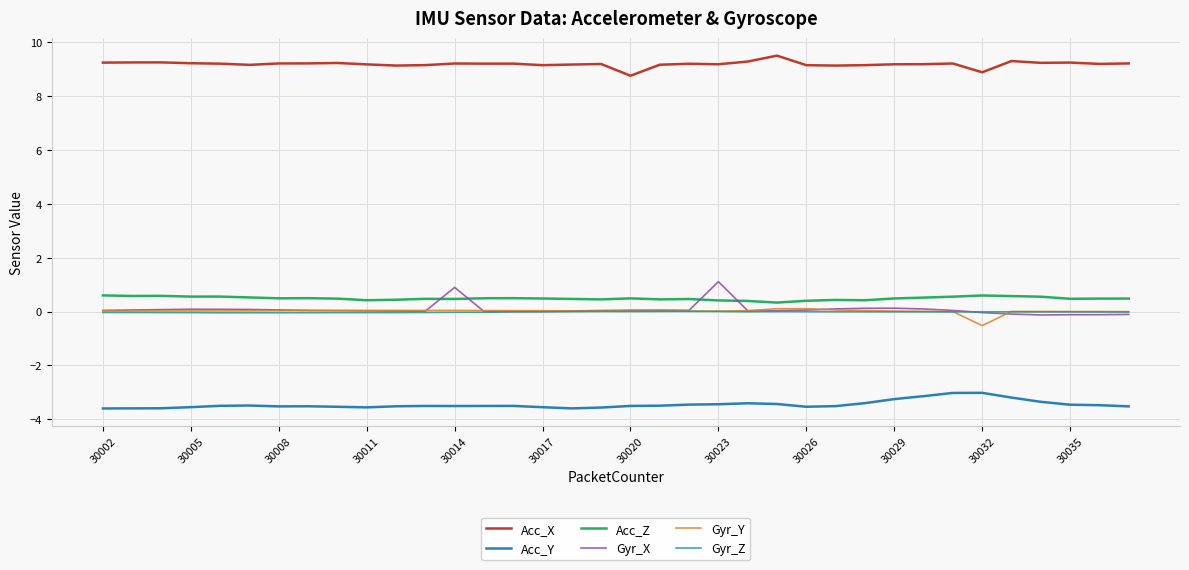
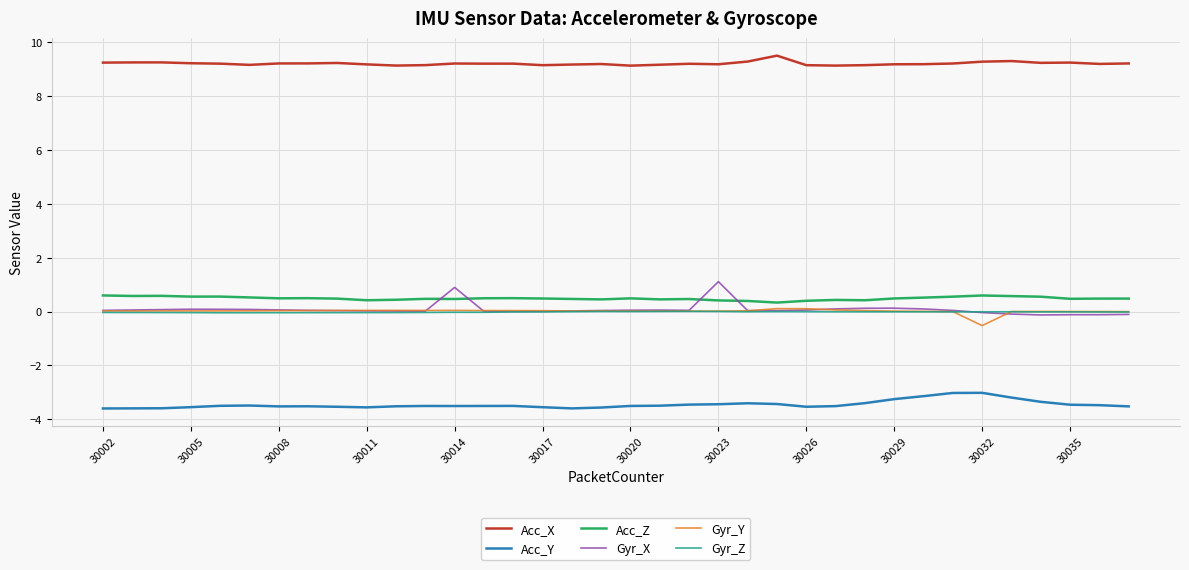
  {
    "Acc_X": {
      "30002": 9.3,
      "30005": 9.2,
      "30008": 9.2,
      "30011": 9.2,
      "30014": 9.2,
      "30017": 9.2,
-     "30020": 8.8,
+     "30020": 9.1,
      "30023": 9.2,
      "30026": 9.2,
      "30029": 9.2,
-     "30032": 8.9,
+     "30032": 9.3,
      "30035": 9.3
    },
    "Acc_Y": {
      "30002": -3.6,
      "30005": -3.6,
      "30008": -3.5,
      "30011": -3.6,
      "30014": -3.5,
      "30017": -3.6,
      "30020": -3.5,
      "30023": -3.4,
      "30026": -3.5,
      "30029": -3.3,
      "30032": -3.0,
      "30035": -3.5
    },
    "Gyr_X": {
      "30014": 0.9,
      "30023": 1.1,
      "30029": 0.1,
      "30035": -0.1
    },
    "Gyr_Y": {
      "30032": -0.5
    }
  }
